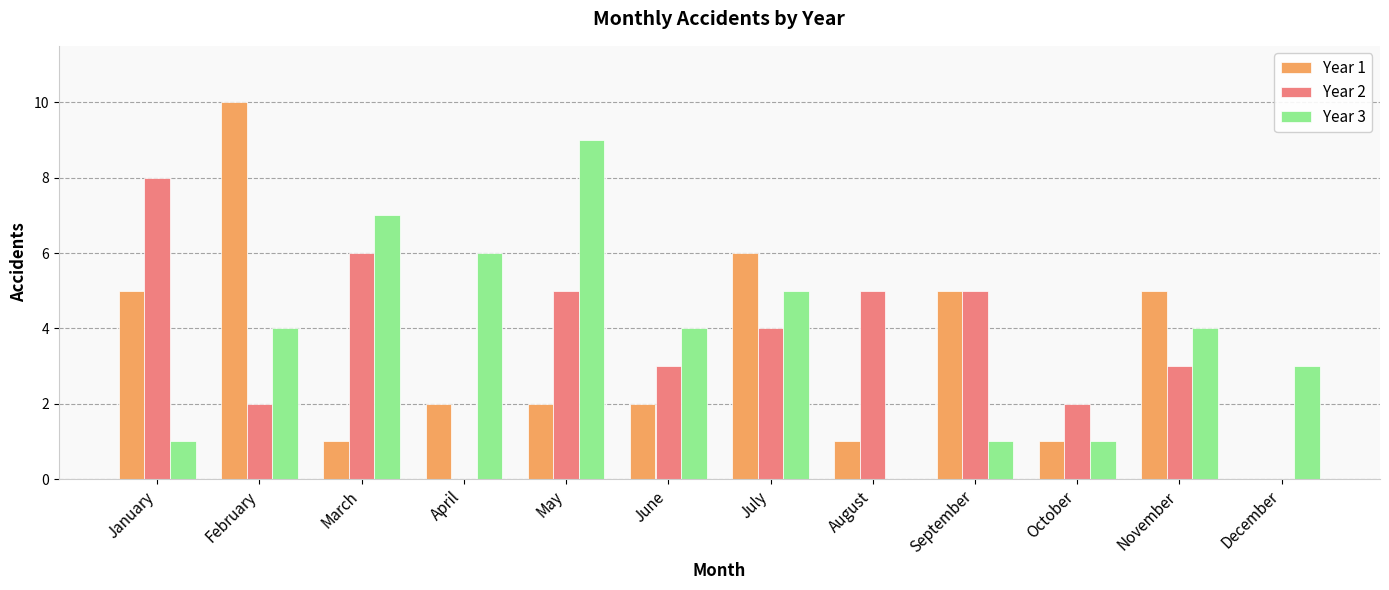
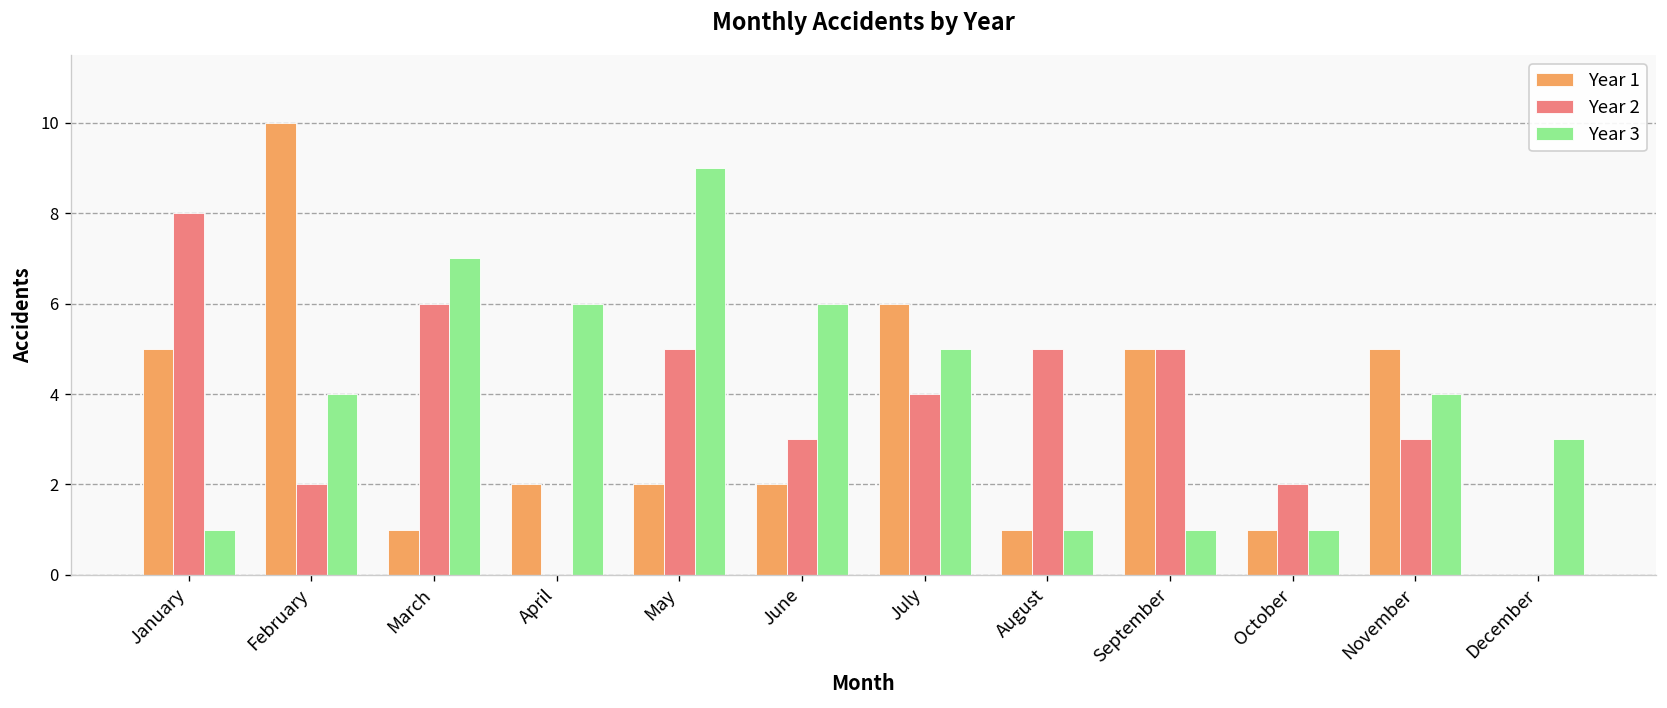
  {
    "Year 3": {
      "January": 1,
      "February": 4,
      "March": 7,
      "April": 6,
      "May": 9,
-     "June": 4,
+     "June": 6,
      "July": 5,
-     "August": 0,
+     "August": 1,
      "September": 1,
      "October": 1,
      "November": 4,
      "December": 3
    }
  }
